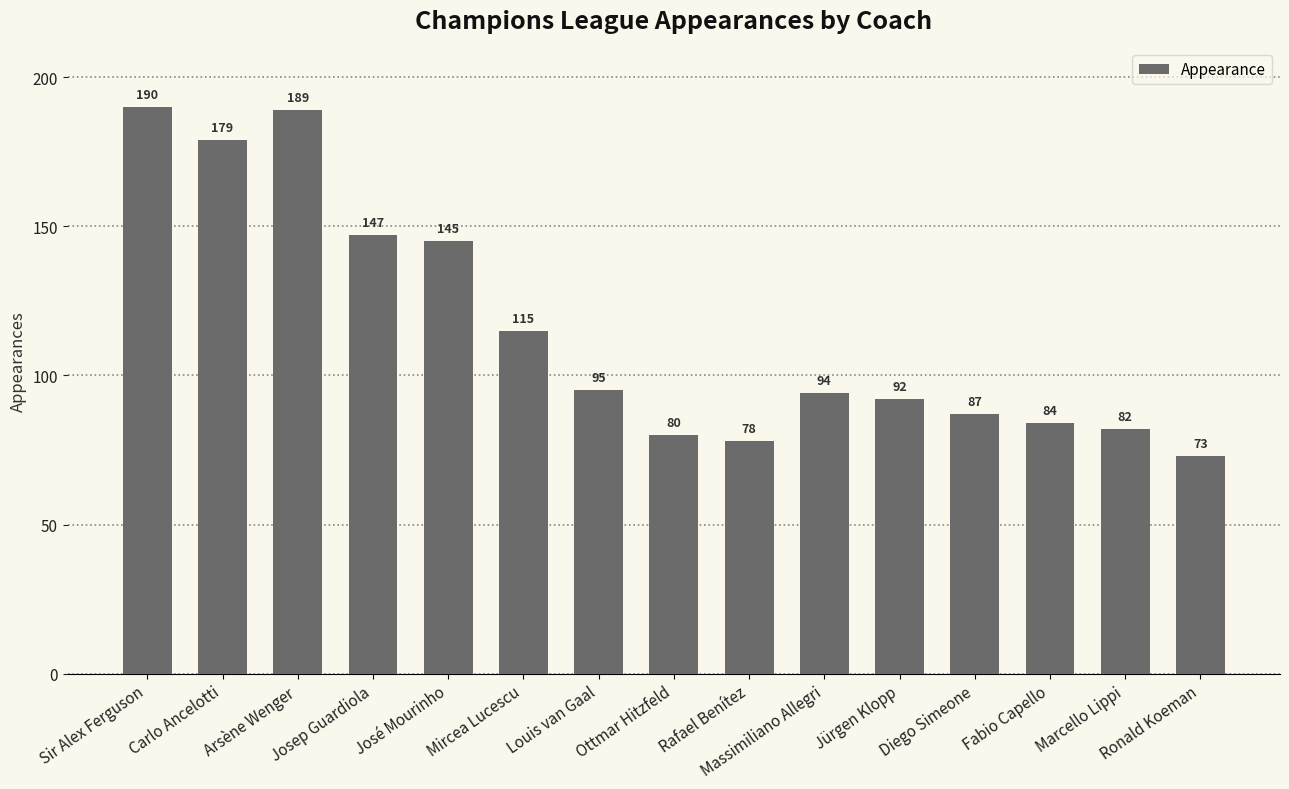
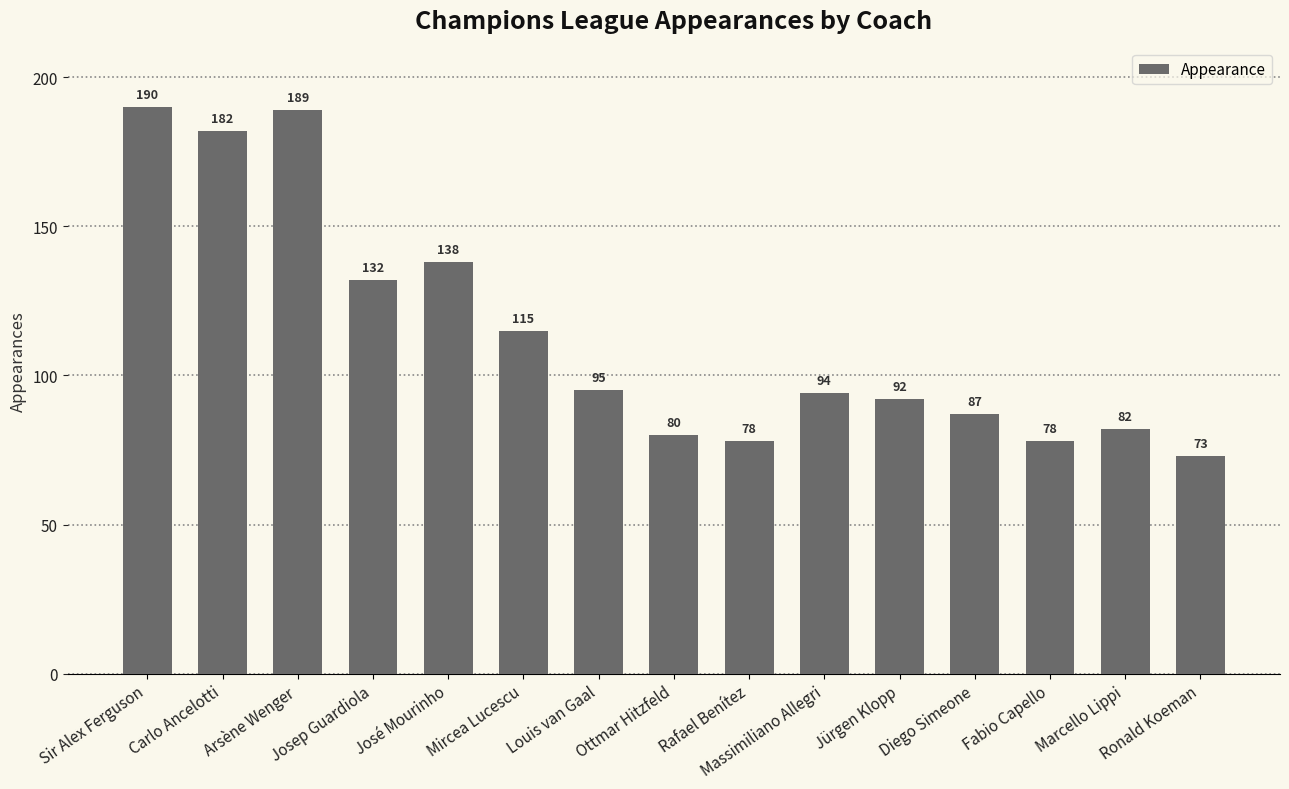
  {
    "Sir Alex Ferguson": 190,
-   "Carlo Ancelotti": 179,
+   "Carlo Ancelotti": 182,
    "Arsène Wenger": 189,
-   "Josep Guardiola": 147,
-   "José Mourinho": 145,
+   "Josep Guardiola": 132,
+   "José Mourinho": 138,
    "Mircea Lucescu": 115,
    "Louis van Gaal": 95,
    "Ottmar Hitzfeld": 80,
    "Rafael Benítez": 78,
    "Massimiliano Allegri": 94,
    "Jürgen Klopp": 92,
    "Diego Simeone": 87,
-   "Fabio Capello": 84,
+   "Fabio Capello": 78,
    "Marcello Lippi": 82,
    "Ronald Koeman": 73
  }
